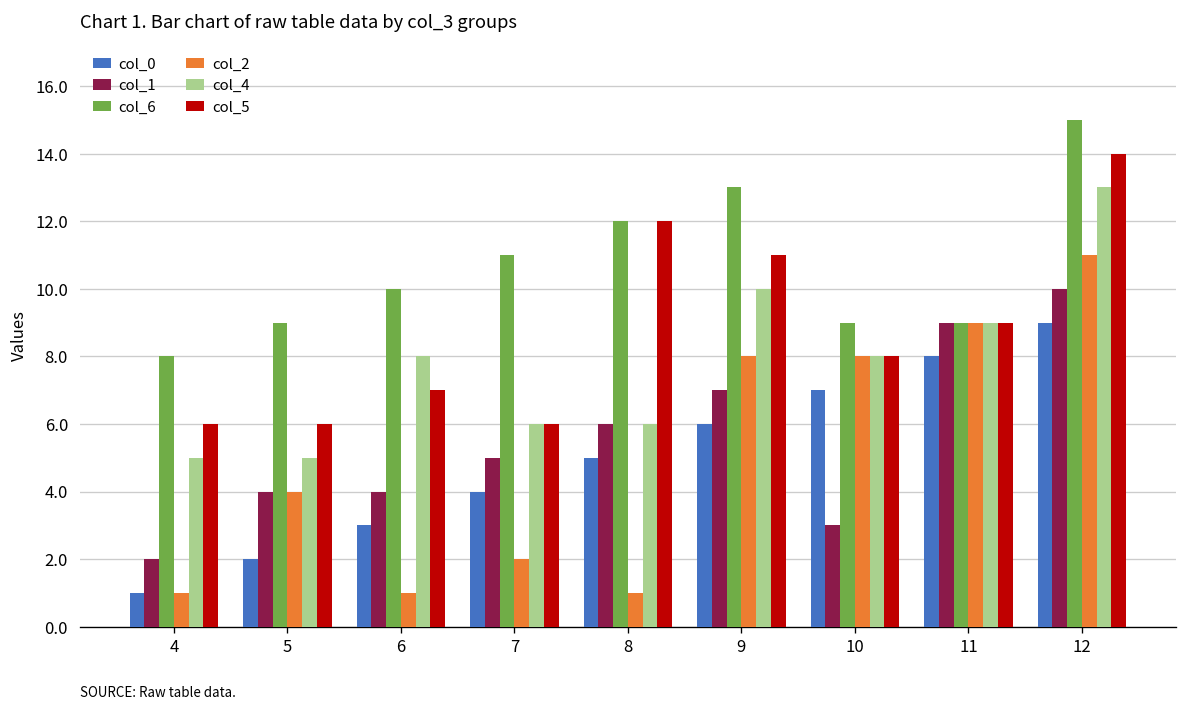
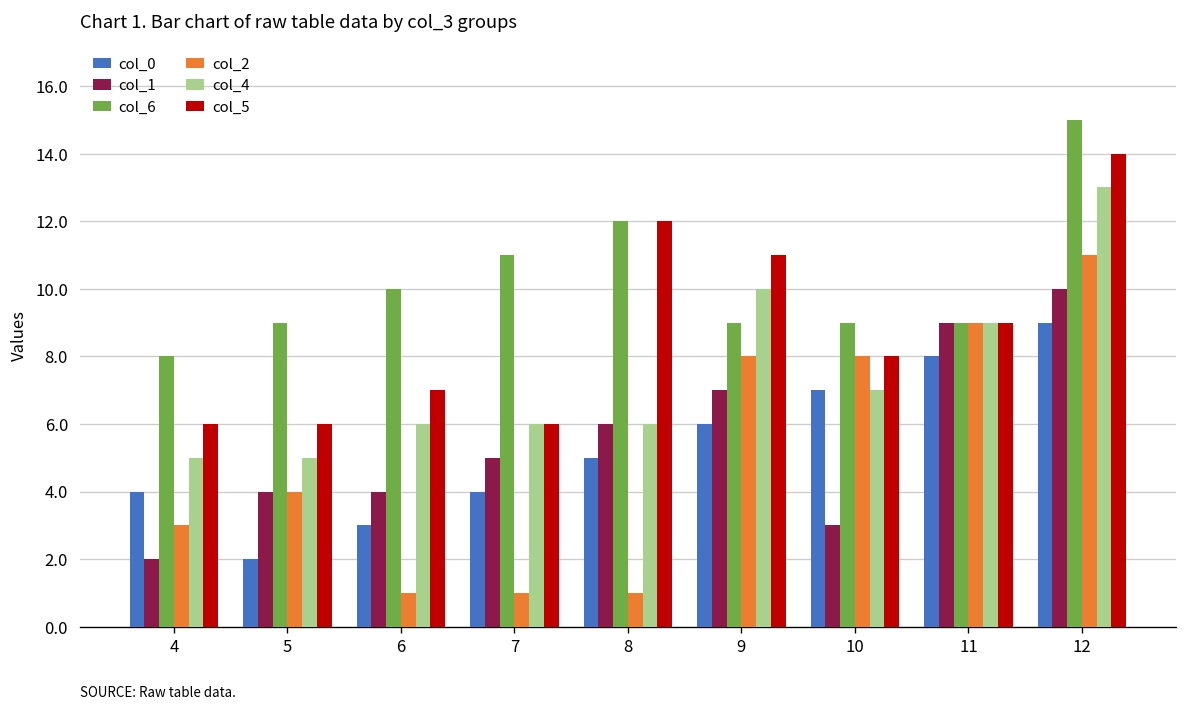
  {
    "col_0": {
-     "4": 1,
+     "4": 4,
      "5": 2,
      "6": 3,
      "7": 4,
      "8": 5,
      "9": 6,
      "10": 7,
      "11": 8,
      "12": 9
    },
    "col_1": {
      "4": 2,
      "5": 4,
      "6": 4,
      "7": 5,
      "8": 6,
      "9": 7,
      "10": 3,
      "11": 9,
      "12": 10
    },
    "col_6": {
      "4": 8,
      "5": 9,
      "6": 10,
      "7": 11,
      "8": 12,
-     "9": 13,
+     "9": 9,
      "10": 9,
      "11": 9,
      "12": 15
    },
    "col_2": {
-     "4": 1,
+     "4": 3,
      "5": 4,
      "6": 1,
-     "7": 2,
+     "7": 1,
      "8": 1,
      "9": 8,
      "10": 8,
      "11": 9,
      "12": 11
    },
    "col_4": {
      "4": 5,
      "5": 5,
-     "6": 8,
+     "6": 6,
      "7": 6,
      "8": 6,
      "9": 10,
-     "10": 8,
+     "10": 7,
      "11": 9,
      "12": 13
    },
    "col_5": {
      "4": 6,
      "5": 6,
      "6": 7,
      "7": 6,
      "8": 12,
      "9": 11,
      "10": 8,
      "11": 9,
      "12": 14
    }
  }
